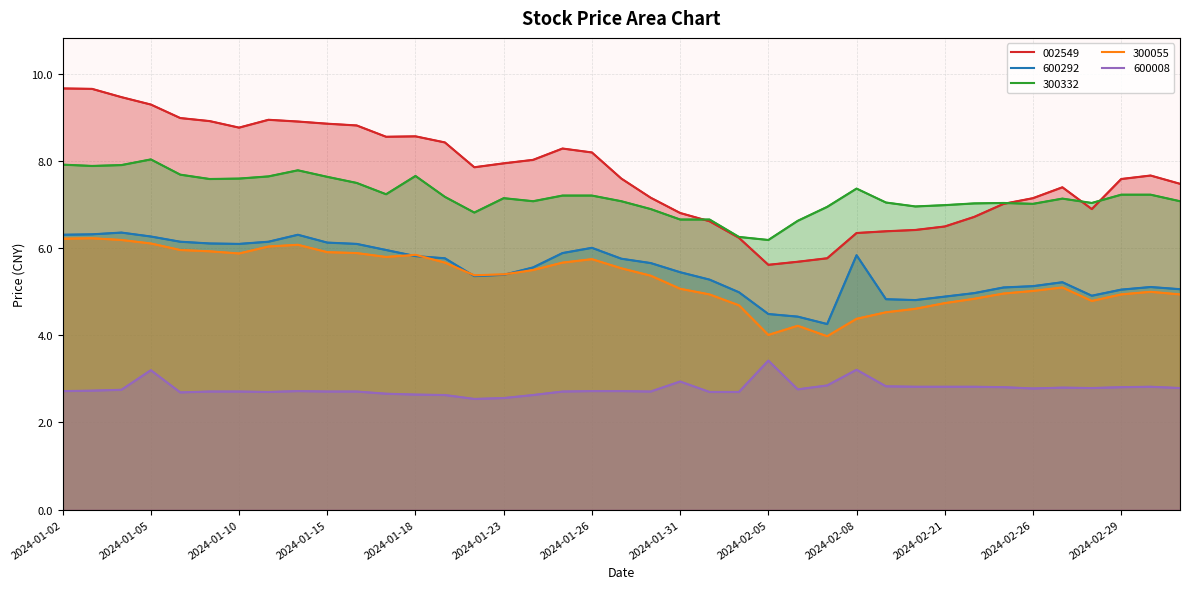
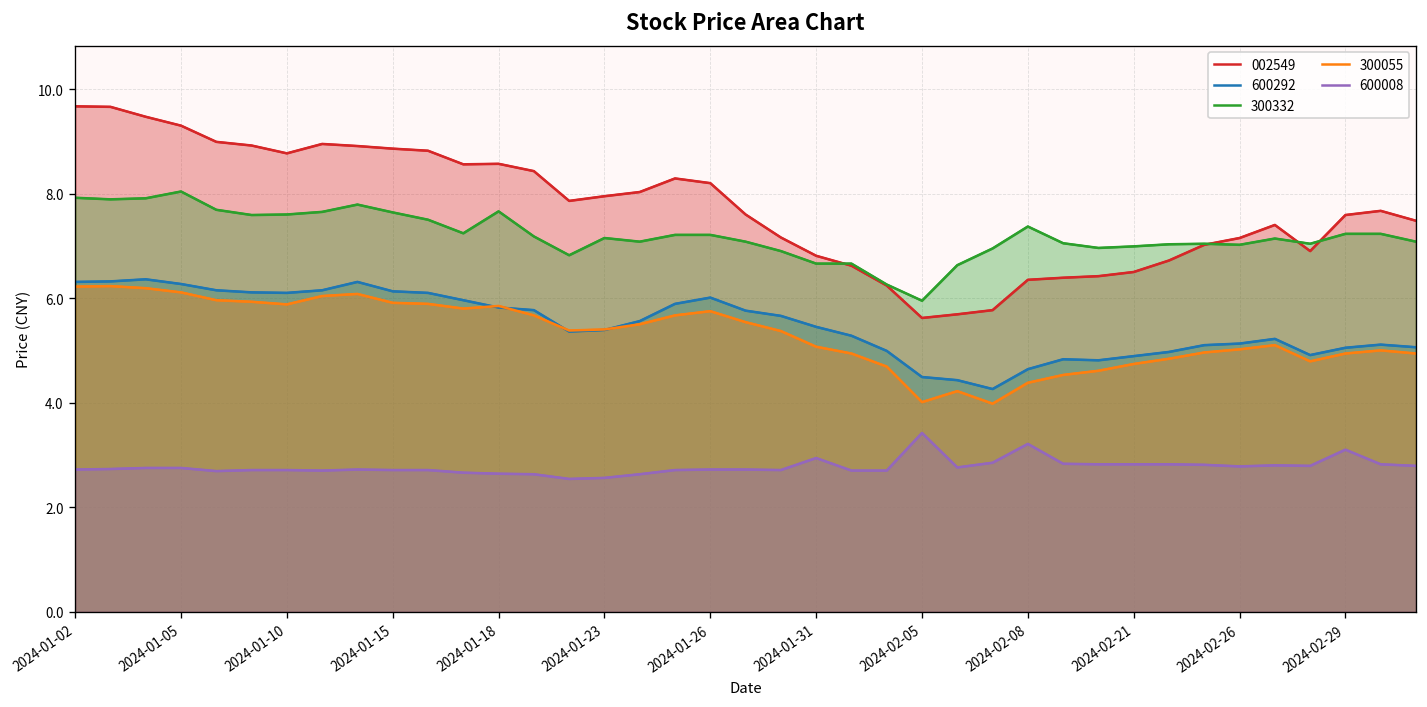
  {
    "600292": {
      "2024-01-02": 6.3,
      "2024-01-05": 6.3,
      "2024-01-10": 6.1,
      "2024-01-15": 6.1,
      "2024-01-26": 6.0,
      "2024-01-31": 5.5,
      "2024-02-05": 4.5,
-     "2024-02-08": 5.8,
+     "2024-02-08": 4.6,
      "2024-02-21": 4.9,
      "2024-02-26": 5.1,
      "2024-02-29": 5.1
    },
    "300332": {
      "2024-01-02": 7.9,
      "2024-01-05": 8.0,
      "2024-01-10": 7.6,
      "2024-01-15": 7.6,
      "2024-01-18": 7.7,
      "2024-01-23": 7.2,
      "2024-01-26": 7.2,
      "2024-01-31": 6.7,
-     "2024-02-05": 6.2,
+     "2024-02-05": 6.0,
      "2024-02-08": 7.4,
      "2024-02-21": 7.0,
      "2024-02-26": 7.0,
      "2024-02-29": 7.2
    },
    "600008": {
      "2024-01-02": 2.7,
-     "2024-01-05": 3.2,
+     "2024-01-05": 2.8,
      "2024-01-10": 2.7,
      "2024-01-15": 2.7,
      "2024-01-18": 2.6,
      "2024-01-23": 2.6,
      "2024-01-26": 2.7,
      "2024-01-31": 2.9,
      "2024-02-05": 3.4,
      "2024-02-08": 3.2,
      "2024-02-21": 2.8,
      "2024-02-26": 2.8,
-     "2024-02-29": 2.8
+     "2024-02-29": 3.1
    }
  }
